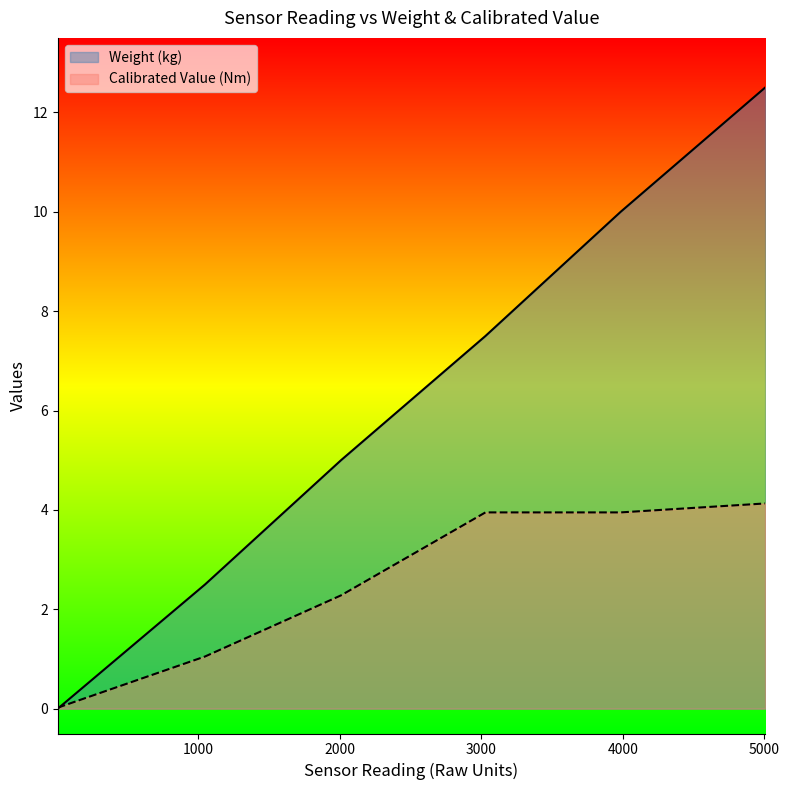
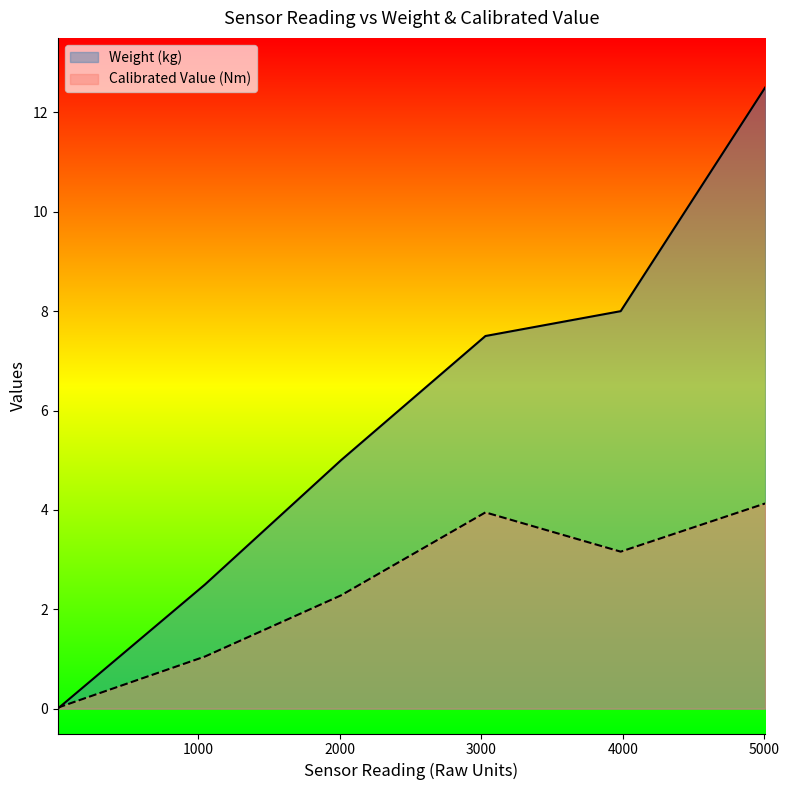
  {
    "Weight (kg)": {
      "2000": 5,
-     "4000": 10,
+     "4000": 8,
      "5000": 12.5
    },
    "Calibrated Value (Nm)": {
      "2000": 2.3,
-     "4000": 4.0,
+     "4000": 3.2,
      "5000": 4.1
    }
  }
